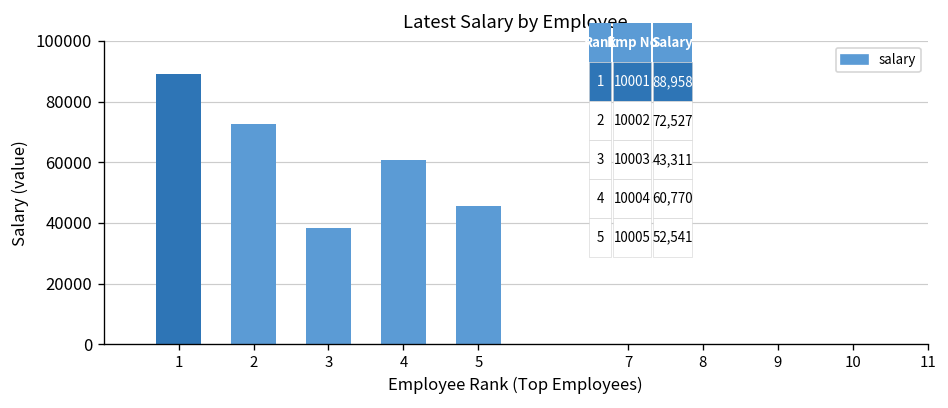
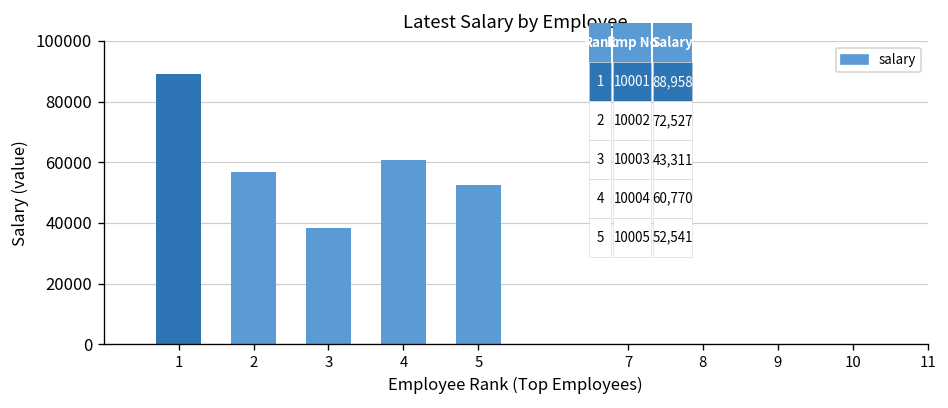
  {
    "1": 89000,
-   "2": 73000,
+   "2": 57000,
    "3": 38000,
    "4": 61000,
-   "5": 46000
+   "5": 53000
  }
